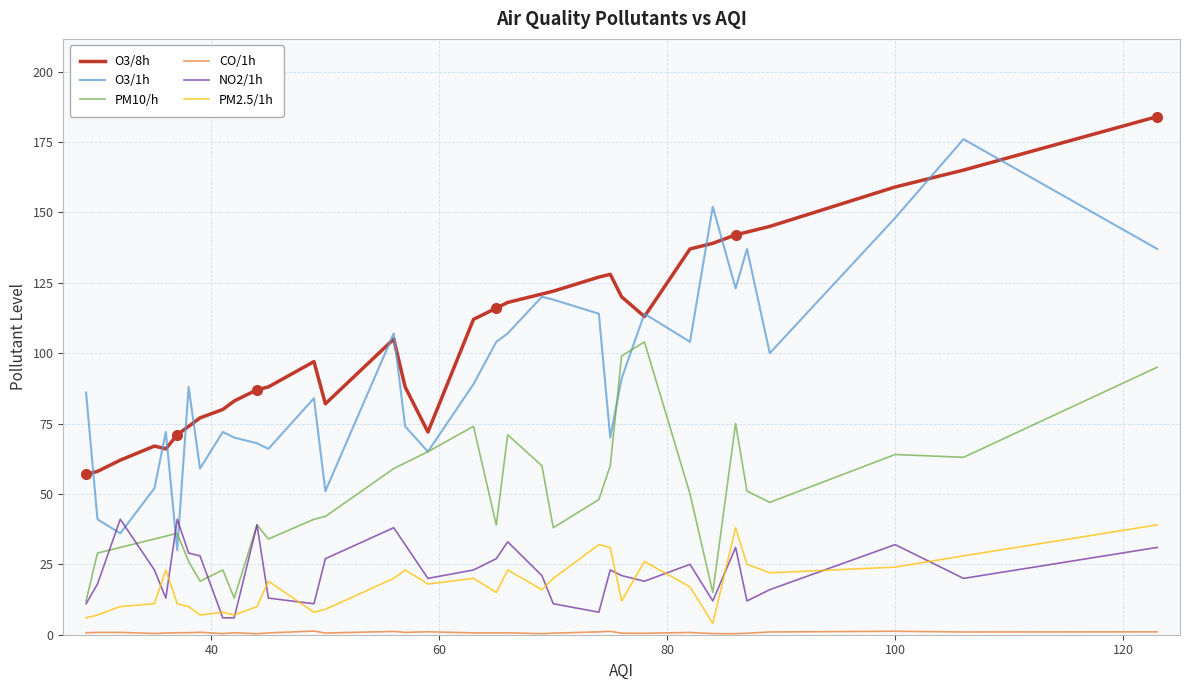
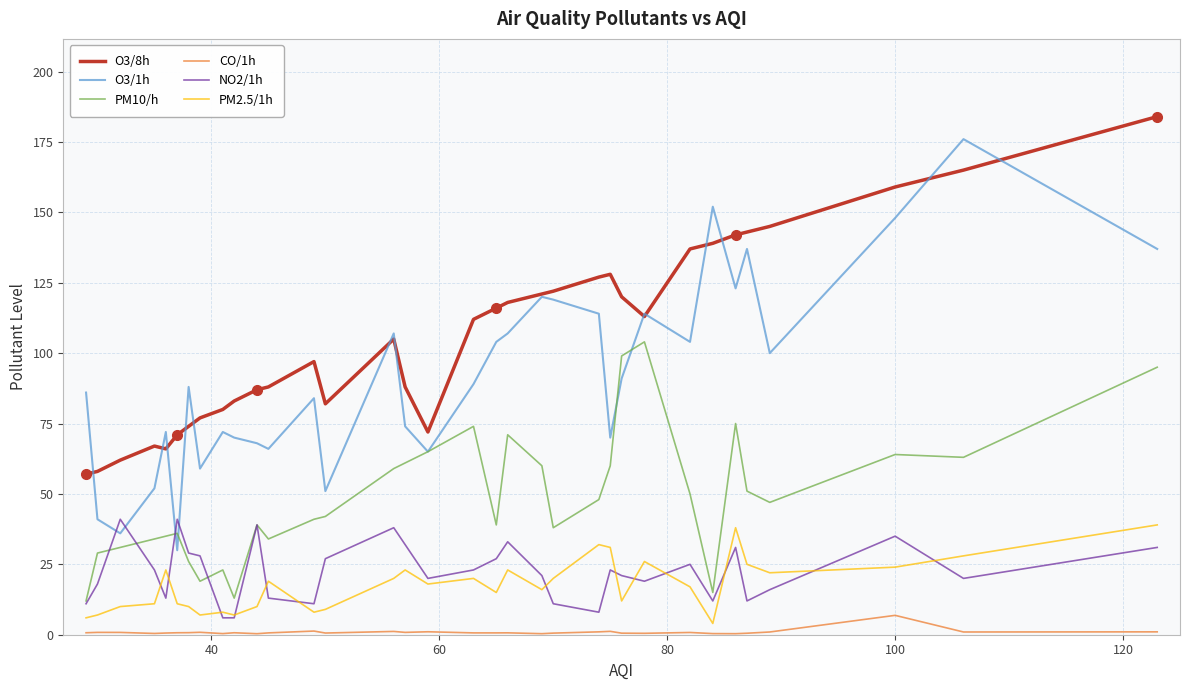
  {
    "O3/1h": {
      "100": 148
    },
    "PM10/h": {
      "100": 64
    },
    "CO/1h": {
-     "100": 1
+     "100": 7
    },
    "NO2/1h": {
-     "100": 32
+     "100": 35
    },
    "PM2.5/1h": {
      "100": 24
    }
  }
